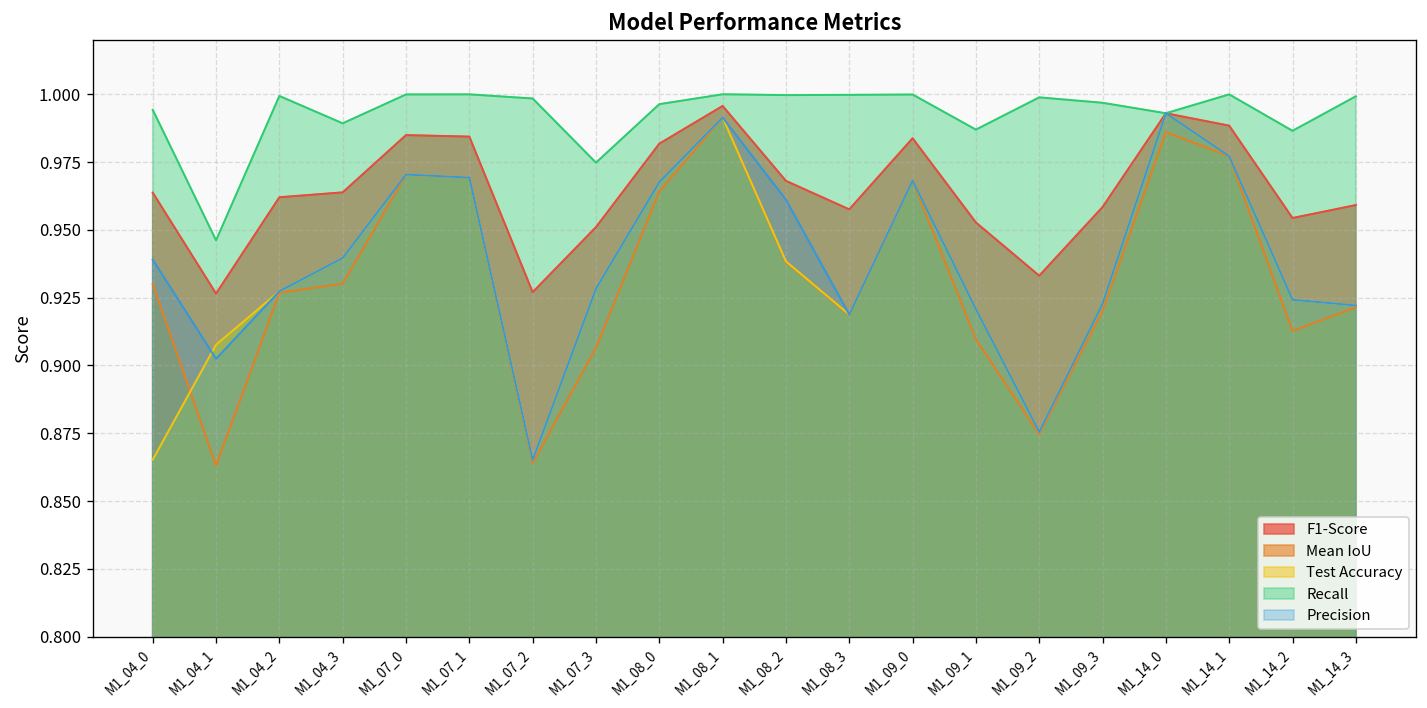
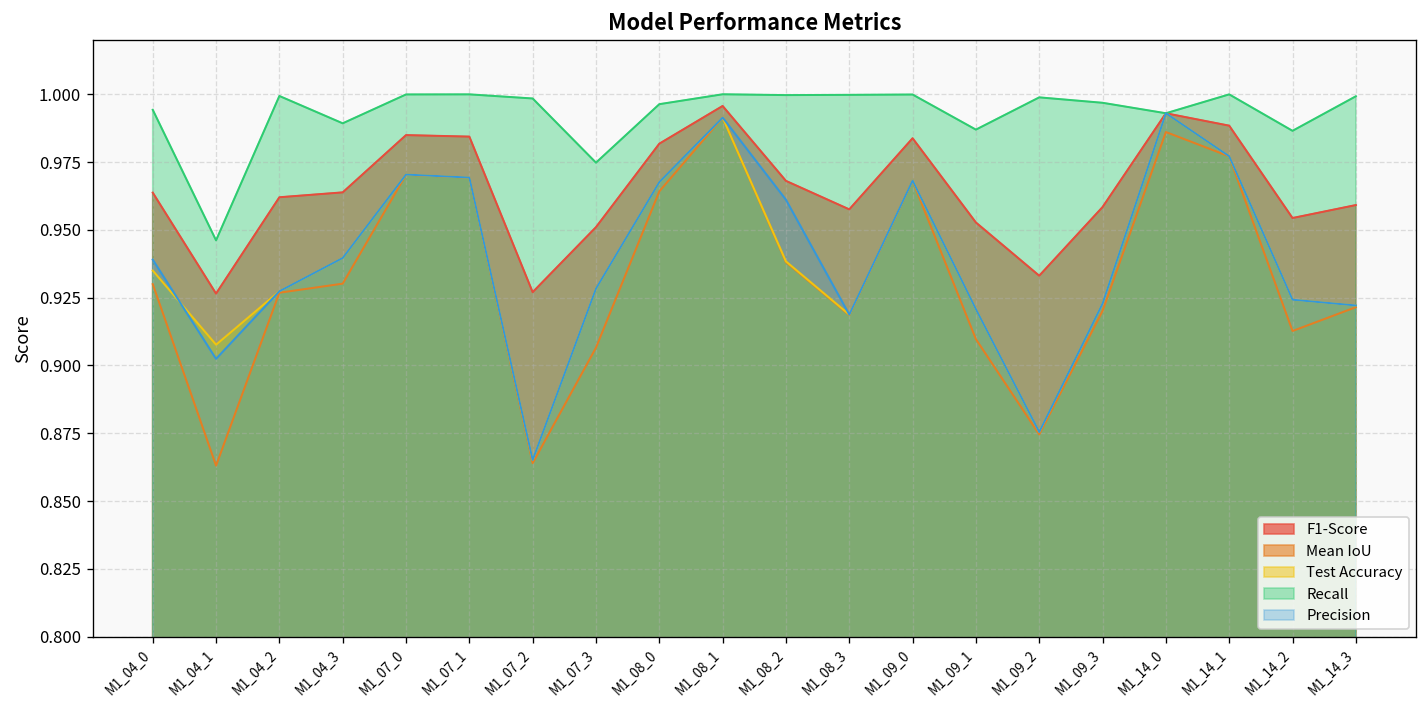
  {
    "Test Accuracy": {
-     "M1_04_0": 0.865,
+     "M1_04_0": 0.935,
      "M1_04_1": 0.908
    },
    "Recall": {
      "M1_04_0": 0.994,
      "M1_04_1": 0.946,
      "M1_04_2": 0.999,
      "M1_04_3": 0.989,
      "M1_07_0": 1.000,
      "M1_07_1": 1.000,
      "M1_07_2": 0.998,
      "M1_07_3": 0.975,
      "M1_08_0": 0.996,
      "M1_08_1": 1.000,
      "M1_08_2": 1.000,
      "M1_08_3": 1.000,
      "M1_09_0": 1.000,
      "M1_09_1": 0.987,
      "M1_09_2": 0.999,
      "M1_09_3": 0.997,
      "M1_14_1": 1.000,
      "M1_14_2": 0.987,
      "M1_14_3": 0.999
    },
    "Precision": {
      "M1_04_0": 0.939,
      "M1_04_1": 0.902,
      "M1_08_2": 0.961
    }
  }
